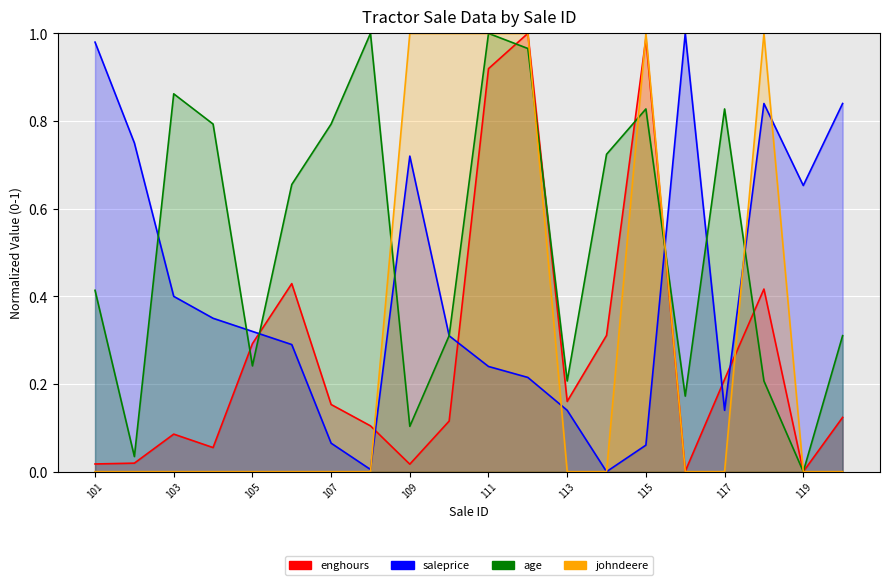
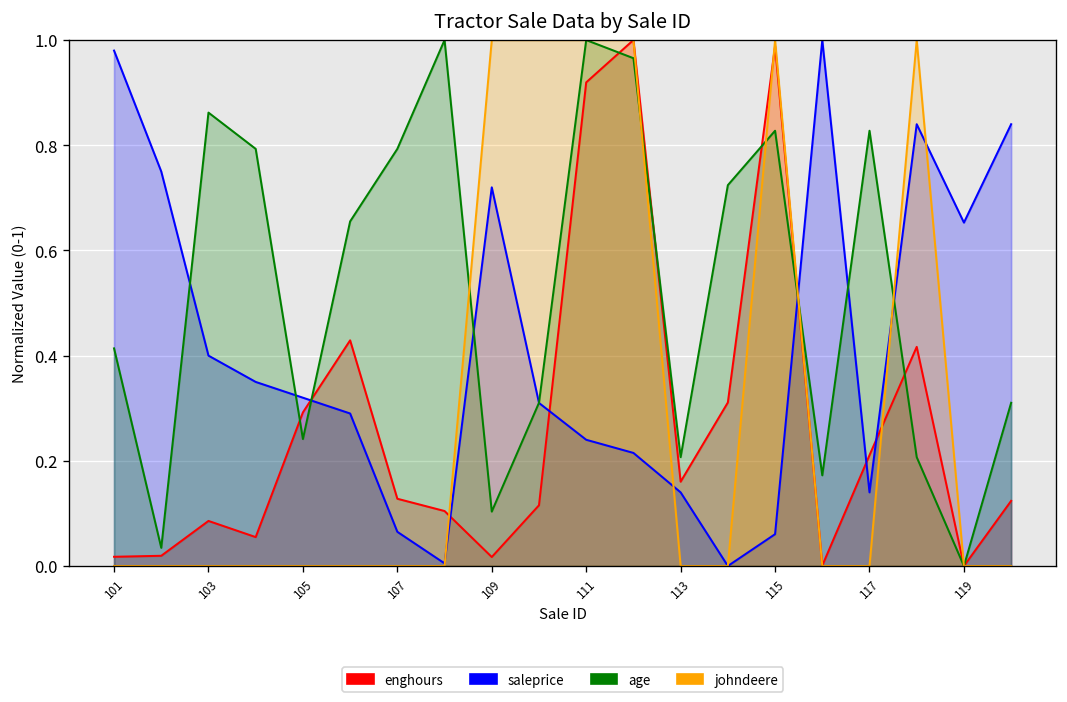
  {
    "enghours": {
      "101": 0.02,
      "103": 0.09,
      "105": 0.29,
-     "107": 0.15,
+     "107": 0.13,
      "109": 0.02,
      "111": 0.92,
      "113": 0.16,
      "115": 0.99,
      "117": 0.21
    },
    "saleprice": {
      "101": 0.98,
      "103": 0.40,
      "105": 0.32,
      "107": 0.07,
      "109": 0.72,
      "111": 0.24,
      "113": 0.14,
      "115": 0.06,
      "117": 0.14,
      "119": 0.65
    },
    "age": {
      "101": 0.41,
      "103": 0.86,
      "105": 0.24,
      "107": 0.79,
      "109": 0.10,
      "113": 0.21,
      "115": 0.83,
      "117": 0.83
    },
    "johndeere": {
      "101": 0.00,
      "103": 0.00,
      "105": 0.00,
      "107": 0.00,
      "109": 1.00,
      "113": 0.00,
      "115": 1.00,
      "117": 0.00
    }
  }
